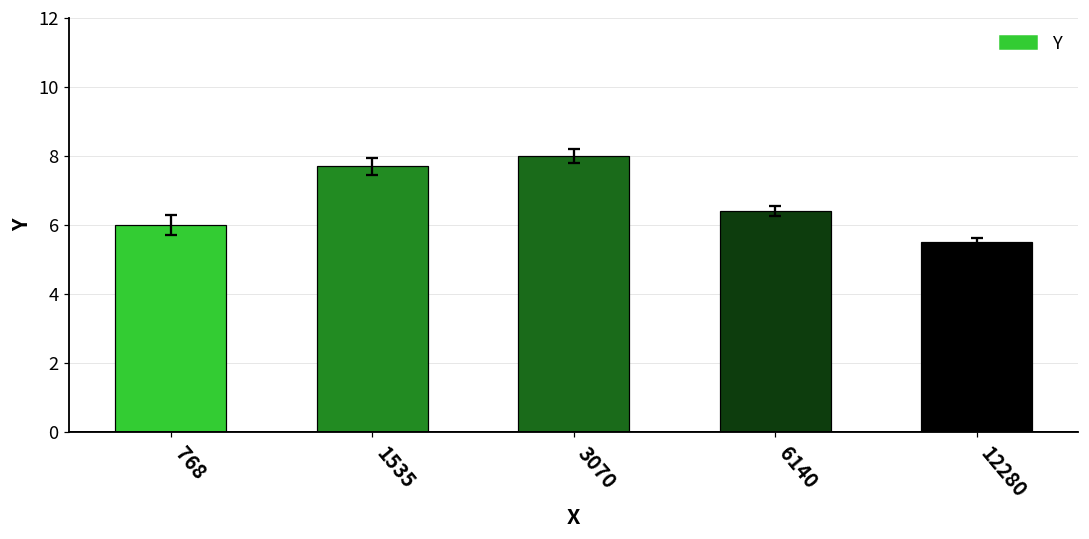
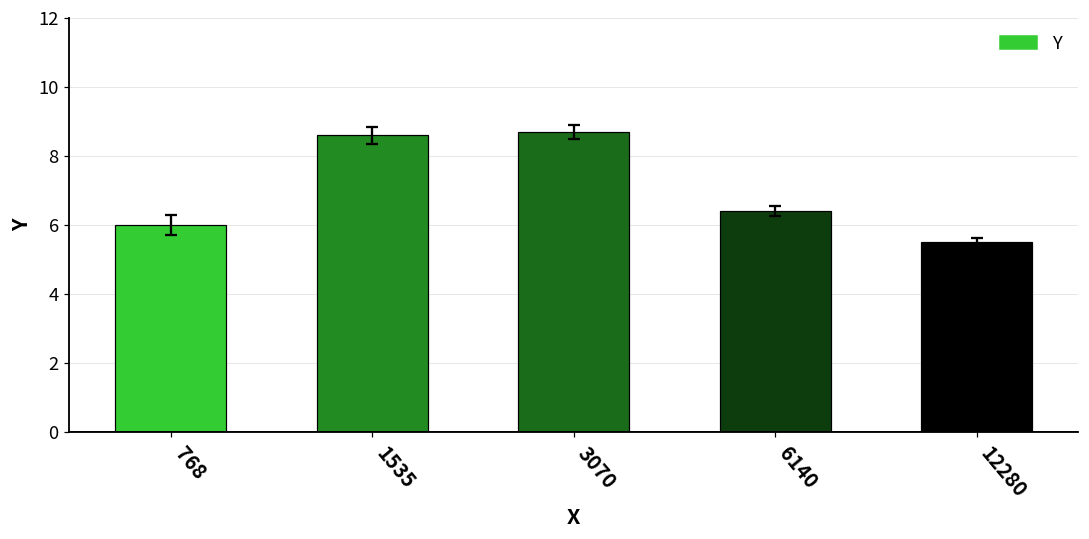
  {
    "Y": {
      "768": 6.0,
-     "1535": 7.7,
-     "3070": 8.0,
+     "1535": 8.6,
+     "3070": 8.7,
      "6140": 6.4,
      "12280": 5.5
    }
  }
